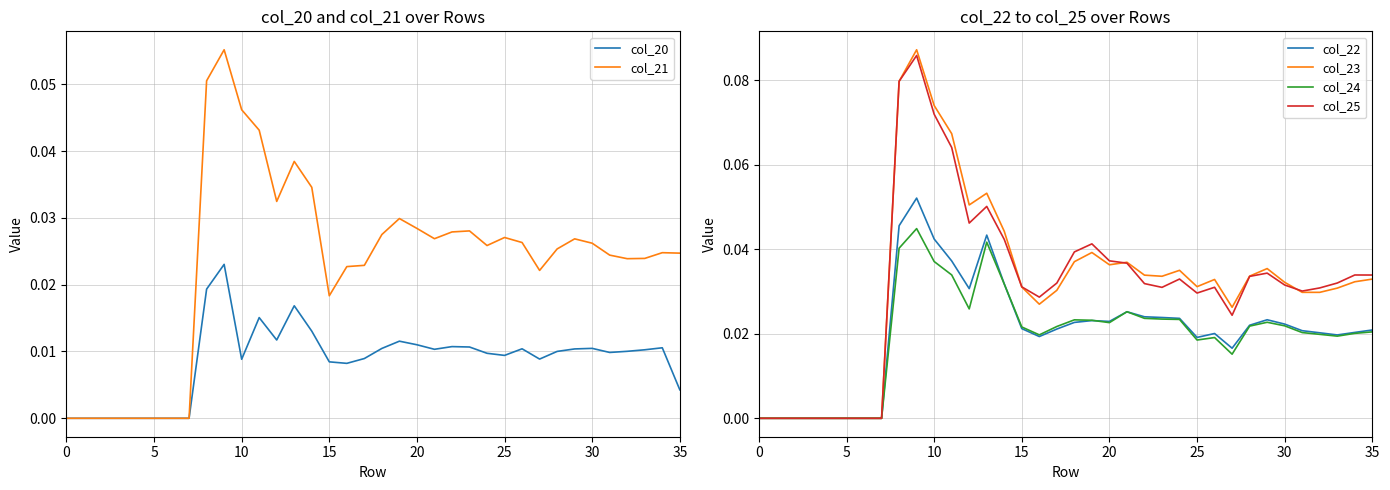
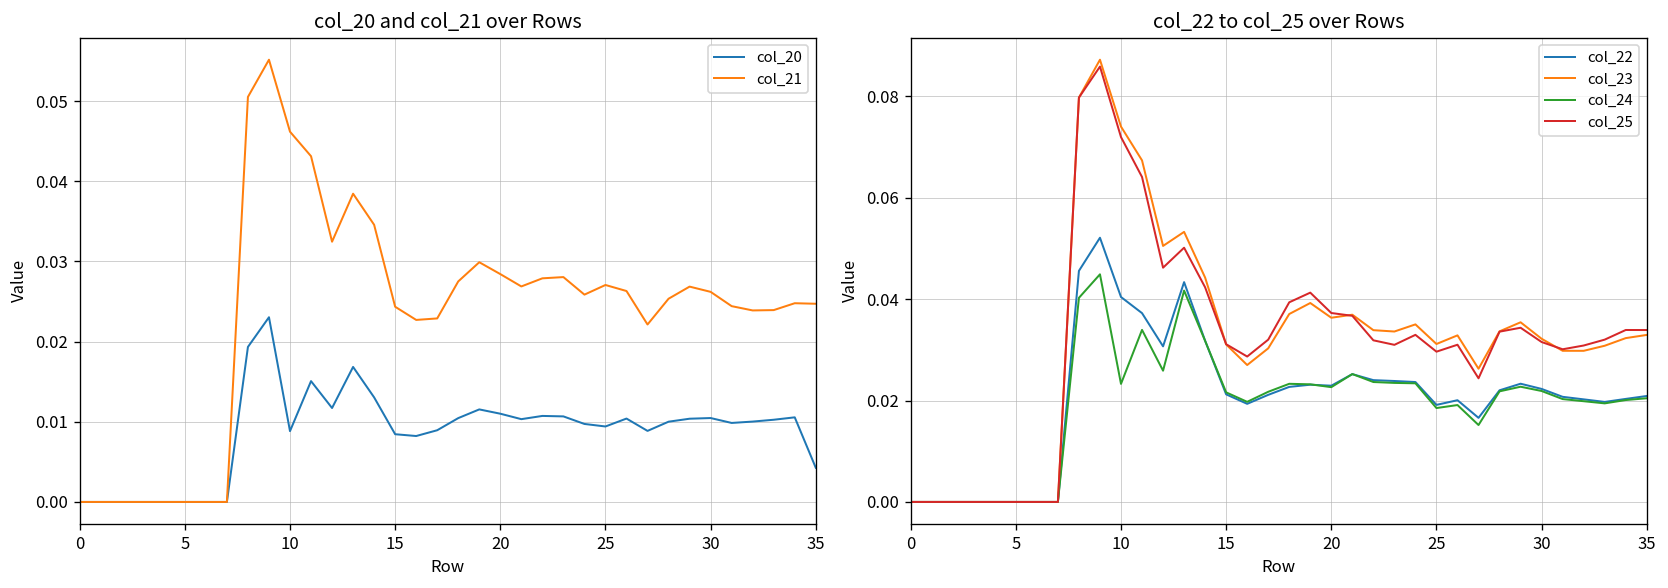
  {
    "col_20 and col_21 over Rows": {
      "col_20": {
        "10": 0.009,
        "15": 0.008,
        "20": 0.011,
        "25": 0.009,
        "30": 0.010,
        "35": 0.004
      },
      "col_21": {
        "10": 0.046,
-       "15": 0.018,
+       "15": 0.024,
        "20": 0.028,
        "25": 0.027,
        "30": 0.026,
        "35": 0.025
      }
    },
    "col_22 to col_25 over Rows": {
      "col_22": {
-       "10": 0.042,
+       "10": 0.040,
        "25": 0.019
      },
      "col_23": {
        "10": 0.074,
        "20": 0.036,
        "25": 0.031,
        "30": 0.032,
        "35": 0.033
      },
      "col_24": {
-       "10": 0.037,
+       "10": 0.023,
        "25": 0.019
      },
      "col_25": {
        "10": 0.072,
        "20": 0.037,
        "25": 0.030,
        "30": 0.032,
        "35": 0.034
      }
    }
  }
